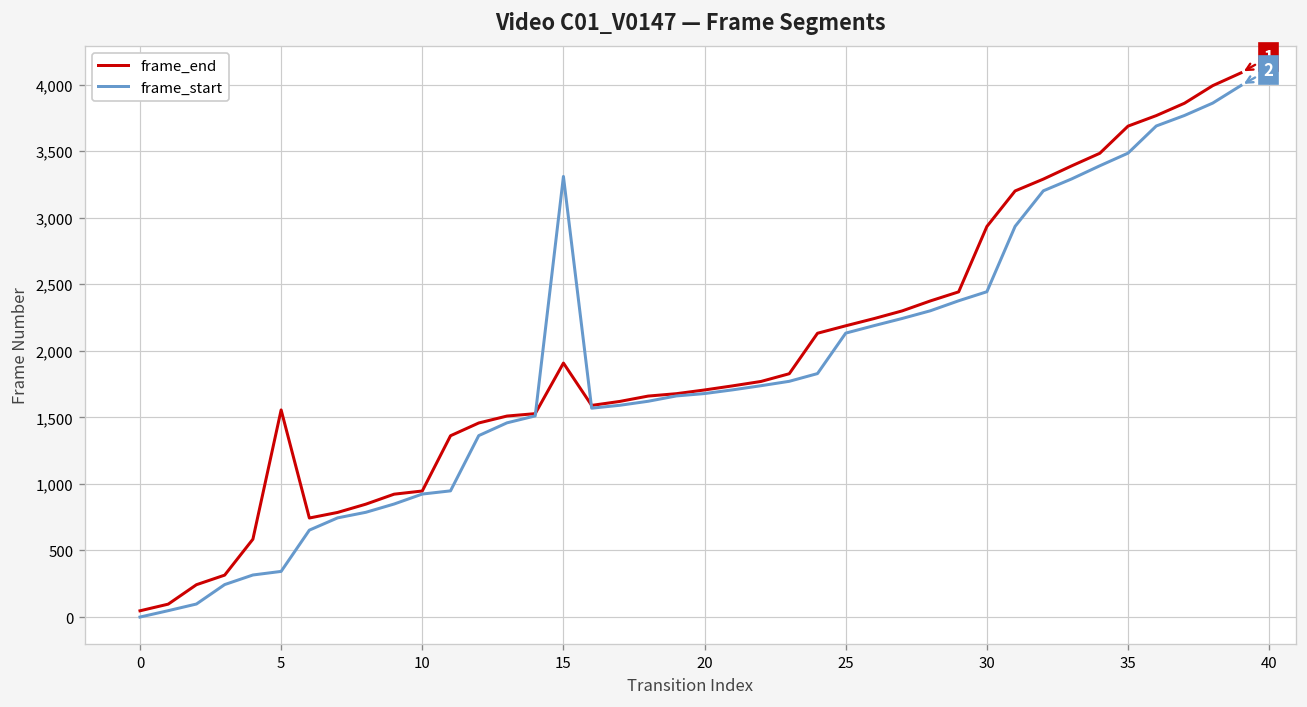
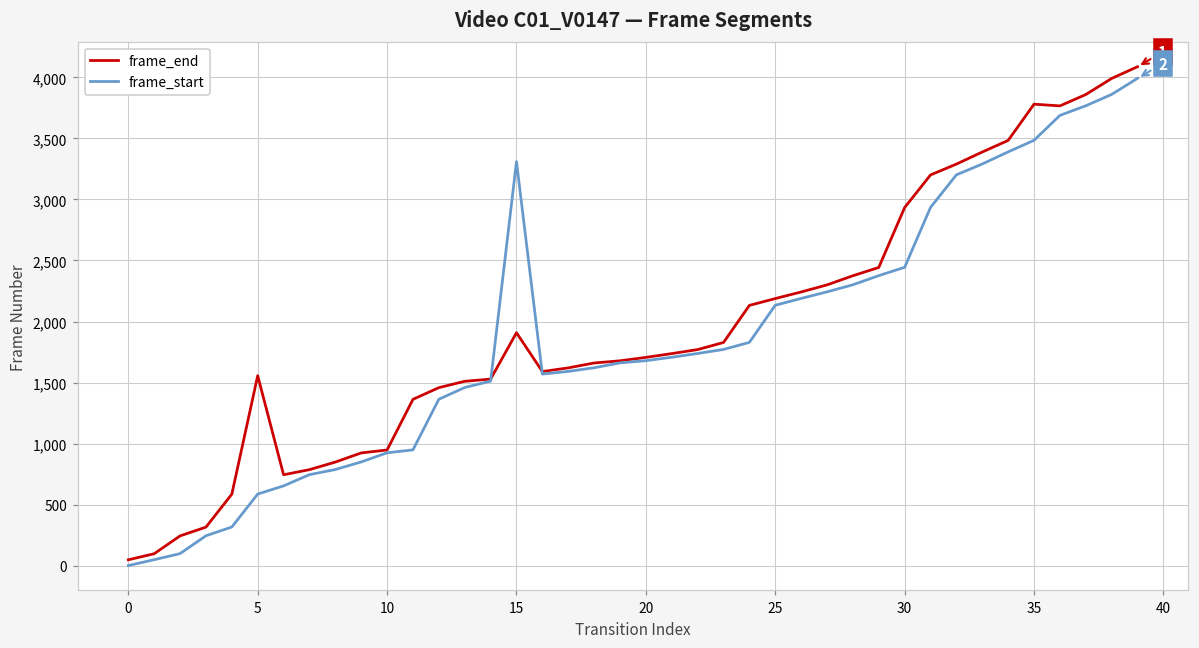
  {
    "frame_end": {
      "0": "50",
      "5": "1,560",
      "15": "1,910",
      "20": "1,710",
      "25": "2,190",
      "30": "2,930",
-     "35": "3,690"
+     "35": "3,780"
    },
    "frame_start": {
      "0": "0",
-     "5": "340",
+     "5": "590",
      "15": "3,310",
      "20": "1,680",
      "25": "2,130",
      "30": "2,440",
      "35": "3,490"
    }
  }
